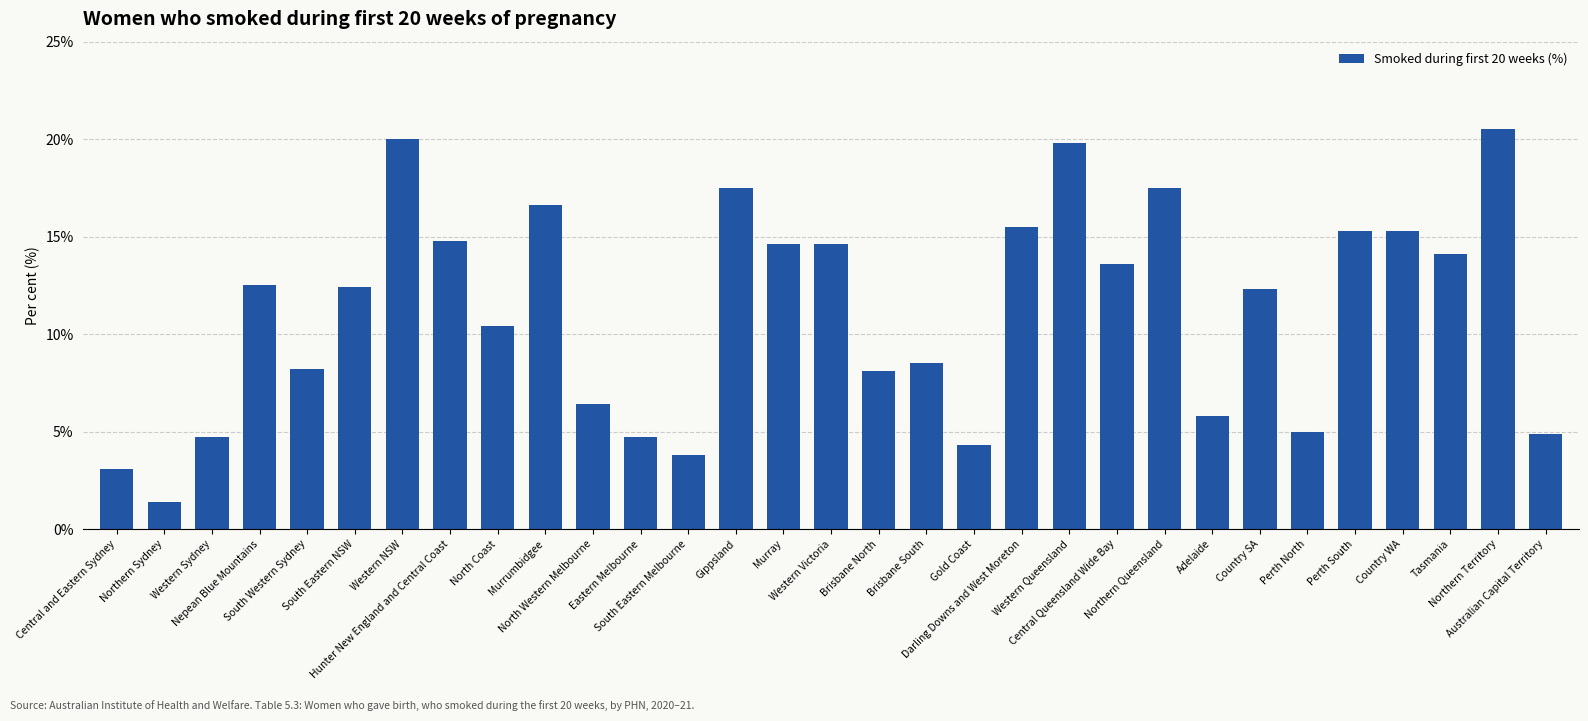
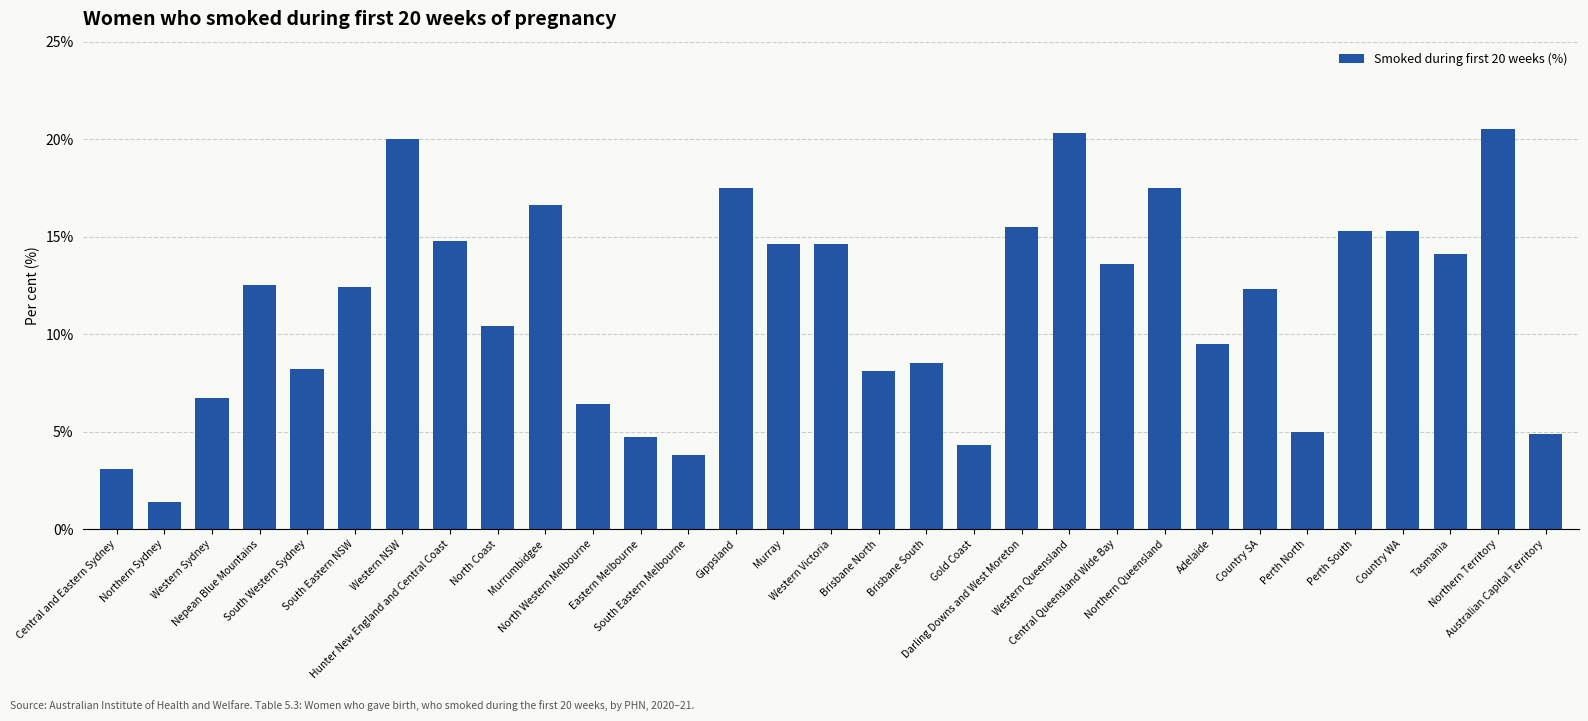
  {
    "Central and Eastern Sydney": "3.1%",
    "Northern Sydney": "1.4%",
-   "Western Sydney": "4.7%",
+   "Western Sydney": "6.7%",
    "Nepean Blue Mountains": "12.5%",
    "South Western Sydney": "8.2%",
    "South Eastern NSW": "12.4%",
    "Western NSW": "20.0%",
    "Hunter New England and Central Coast": "14.8%",
    "North Coast": "10.4%",
    "Murrumbidgee": "16.6%",
    "North Western Melbourne": "6.4%",
    "Eastern Melbourne": "4.7%",
    "South Eastern Melbourne": "3.8%",
    "Gippsland": "17.5%",
    "Murray": "14.6%",
    "Western Victoria": "14.6%",
    "Brisbane North": "8.1%",
    "Brisbane South": "8.5%",
    "Gold Coast": "4.3%",
    "Darling Downs and West Moreton": "15.5%",
-   "Western Queensland": "19.8%",
+   "Western Queensland": "20.3%",
    "Central Queensland Wide Bay": "13.6%",
    "Northern Queensland": "17.5%",
-   "Adelaide": "5.8%",
+   "Adelaide": "9.5%",
    "Country SA": "12.3%",
    "Perth North": "5.0%",
    "Perth South": "15.3%",
    "Country WA": "15.3%",
    "Tasmania": "14.1%",
    "Northern Territory": "20.5%",
    "Australian Capital Territory": "4.9%"
  }
